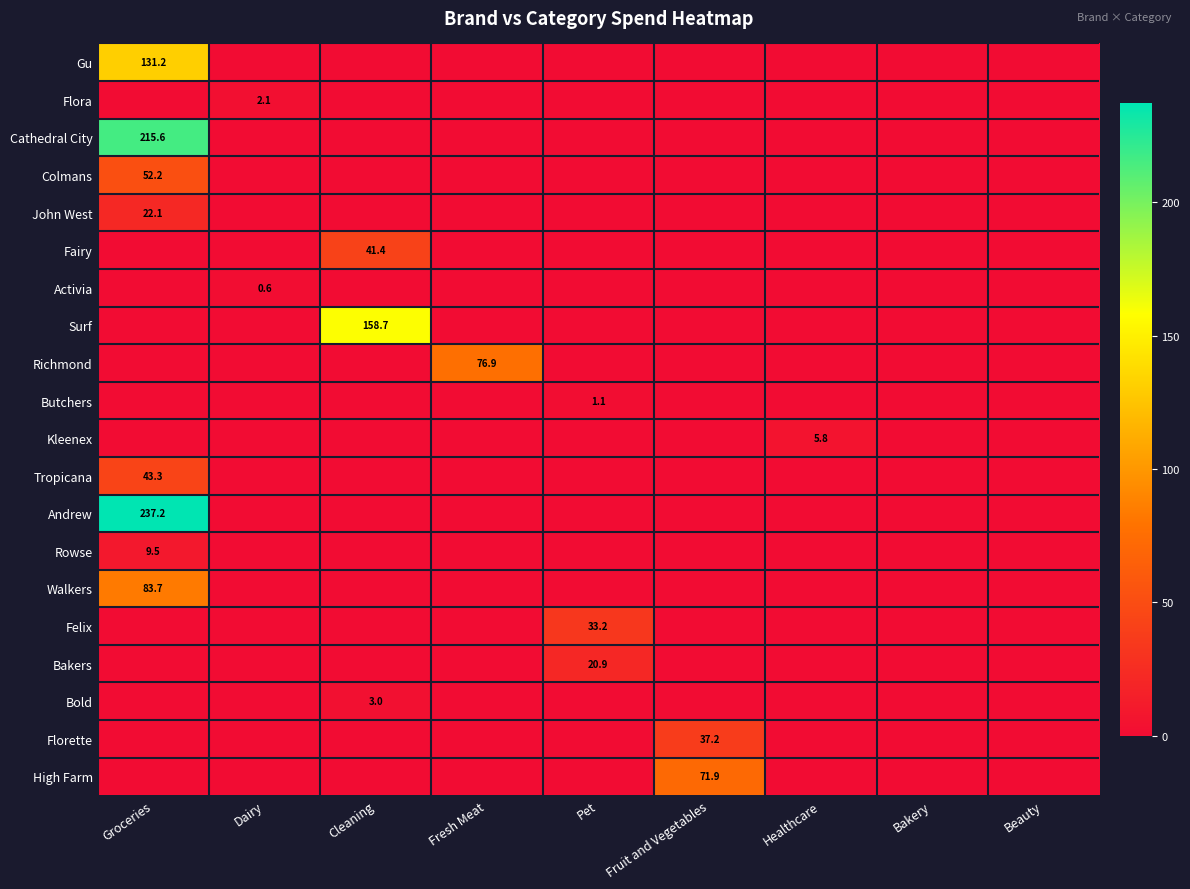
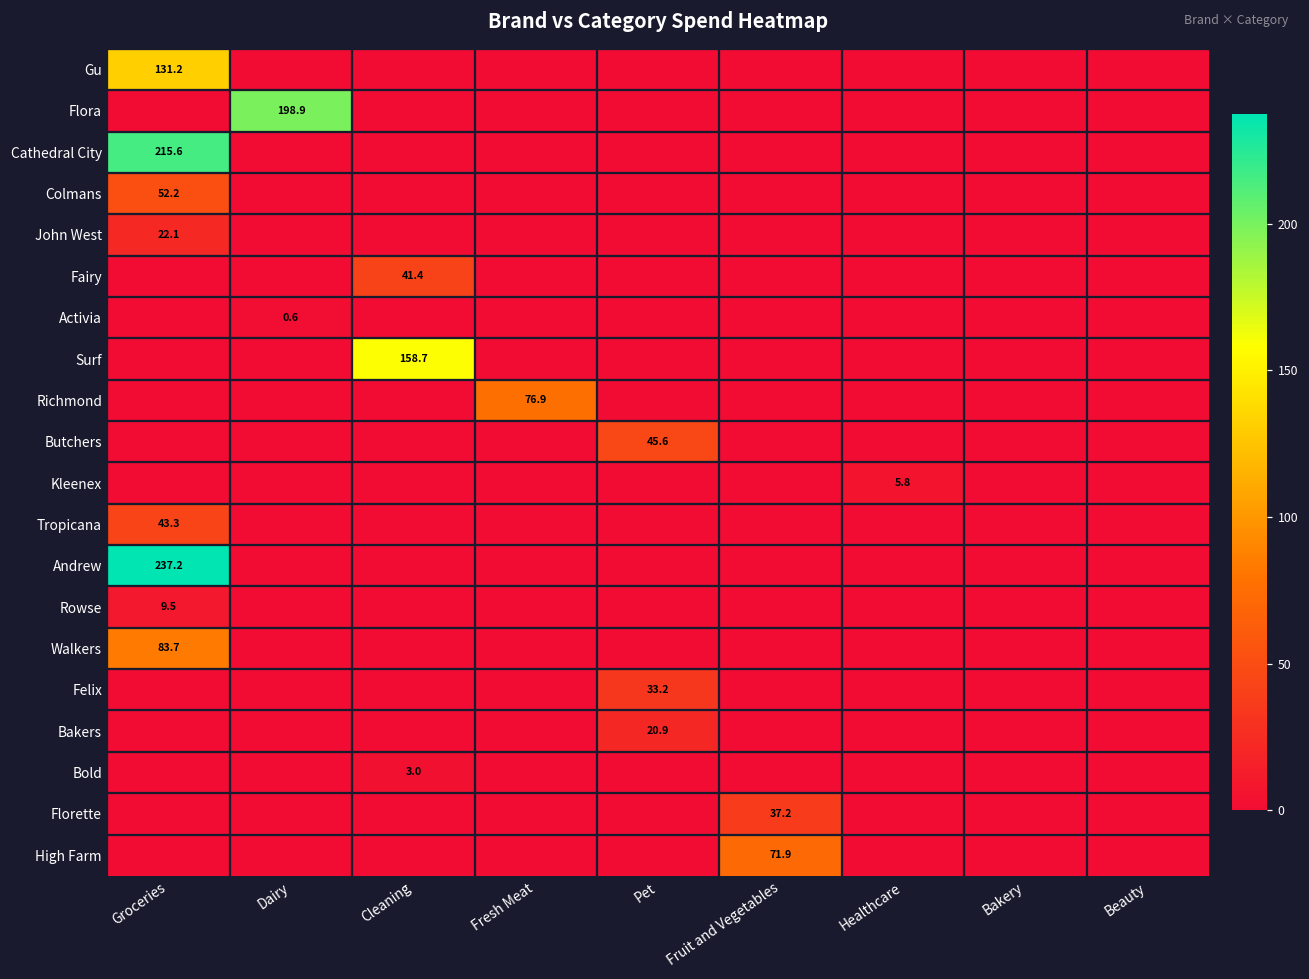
  {
    "Gu": {
      "Groceries": 131.2
    },
    "Flora": {
-     "Dairy": 2.1
+     "Dairy": 198.9
    },
    "Cathedral City": {
      "Groceries": 215.6
    },
    "Colmans": {
      "Groceries": 52.2
    },
    "John West": {
      "Groceries": 22.1
    },
    "Fairy": {
      "Cleaning": 41.4
    },
    "Activia": {
      "Dairy": 0.6
    },
    "Surf": {
      "Cleaning": 158.7
    },
    "Richmond": {
      "Fresh Meat": 76.9
    },
    "Butchers": {
-     "Pet": 1.1
+     "Pet": 45.6
    },
    "Kleenex": {
      "Healthcare": 5.8
    },
    "Tropicana": {
      "Groceries": 43.3
    },
    "Andrew": {
      "Groceries": 237.2
    },
    "Rowse": {
      "Groceries": 9.5
    },
    "Walkers": {
      "Groceries": 83.7
    },
    "Felix": {
      "Pet": 33.2
    },
    "Bakers": {
      "Pet": 20.9
    },
    "Bold": {
      "Cleaning": 3.0
    },
    "Florette": {
      "Fruit and Vegetables": 37.2
    },
    "High Farm": {
      "Fruit and Vegetables": 71.9
    }
  }
